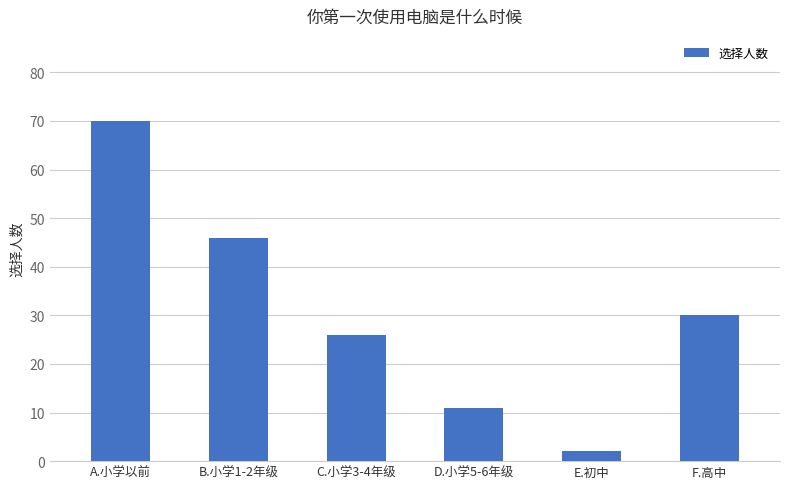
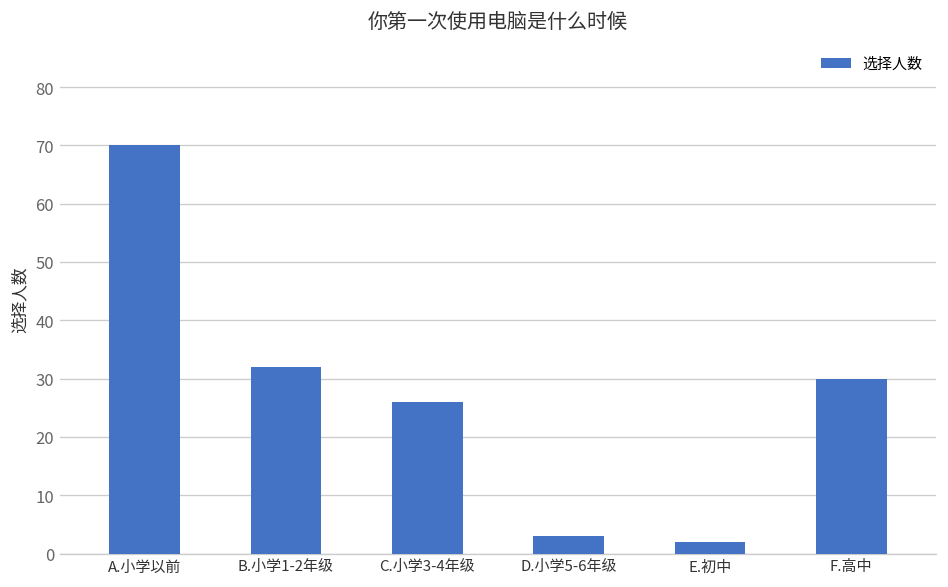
  {
    "A.小学以前": 70,
-   "B.小学1-2年级": 46,
+   "B.小学1-2年级": 32,
    "C.小学3-4年级": 26,
-   "D.小学5-6年级": 11,
+   "D.小学5-6年级": 3,
    "E.初中": 2,
    "F.高中": 30
  }
